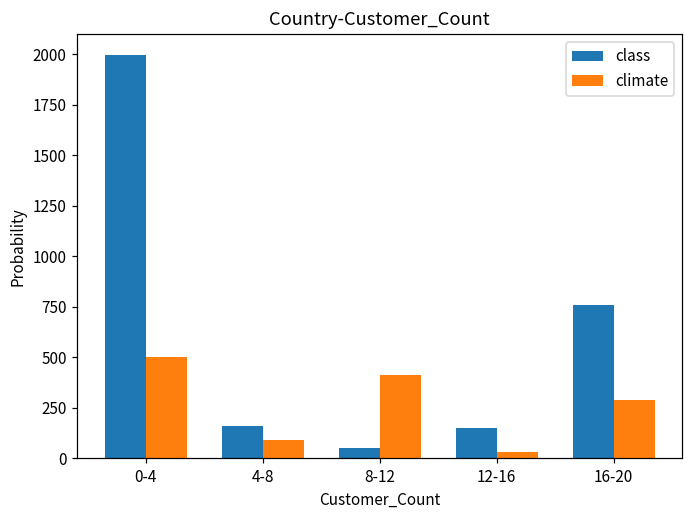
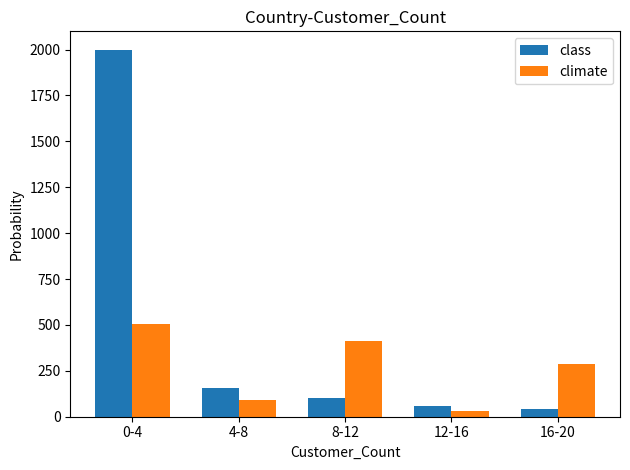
  {
    "class": {
      "0-4": 2000,
      "4-8": 160,
-     "8-12": 50,
-     "12-16": 150,
-     "16-20": 760
+     "8-12": 100,
+     "12-16": 60,
+     "16-20": 40
    },
    "climate": {
      "0-4": 500,
      "4-8": 90,
      "8-12": 420,
      "12-16": 30,
      "16-20": 290
    }
  }
